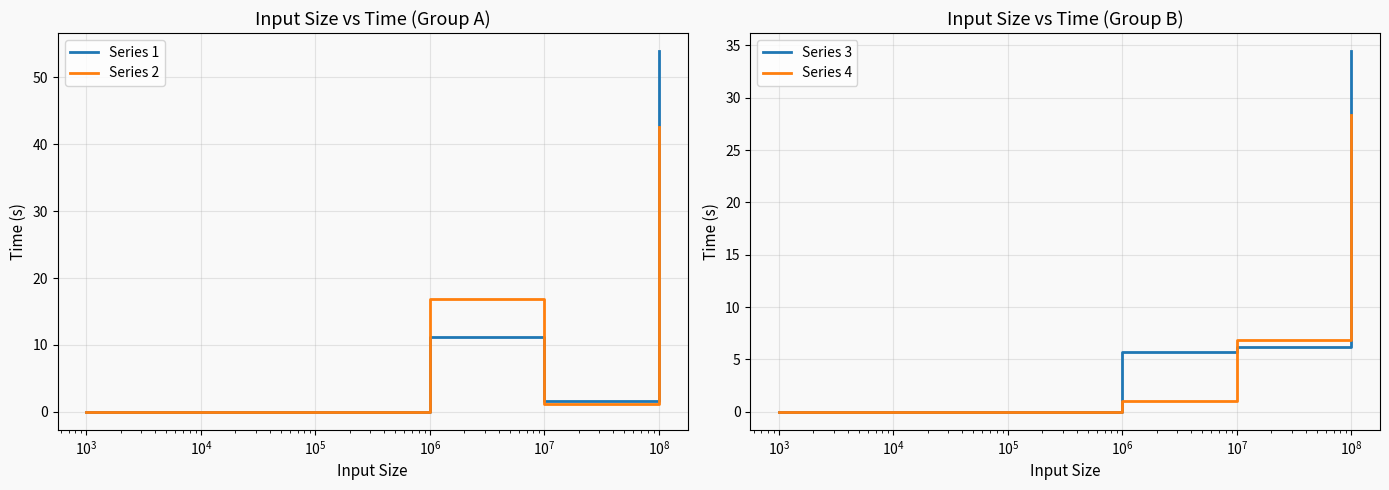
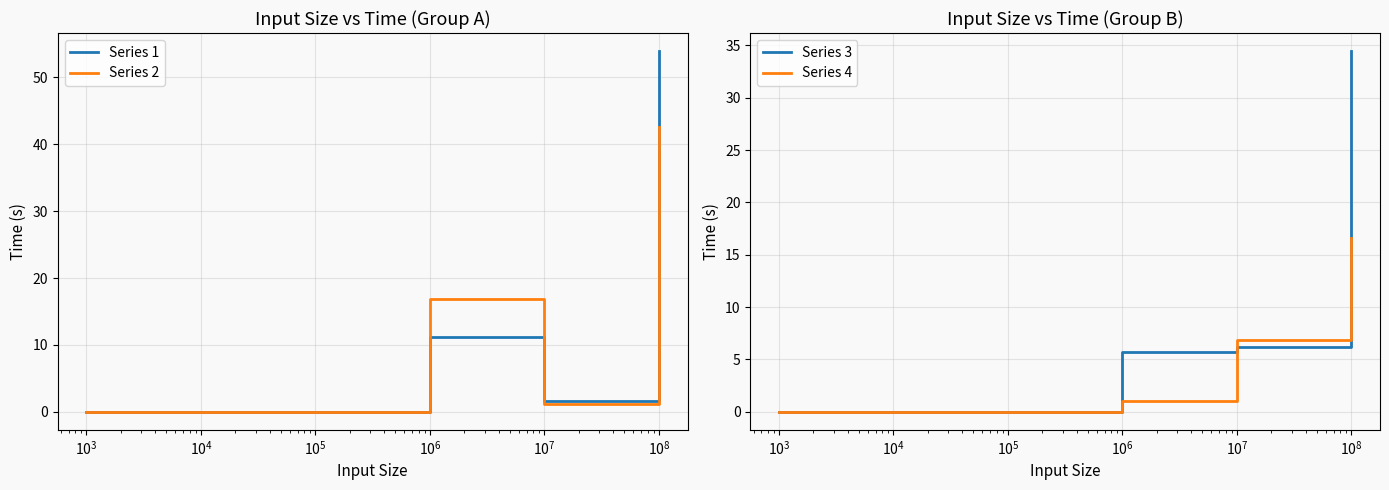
  {
    "Input Size vs Time (Group A)": {
      "Series 1": {
        "10^6": 11,
        "10^7": 2,
        "10^8": 54
      },
      "Series 2": {
        "10^6": 17,
        "10^7": 1,
        "10^8": 43
      }
    },
    "Input Size vs Time (Group B)": {
      "Series 3": {
        "10^6": 5.7,
        "10^7": 6.2,
        "10^8": 34.5
      },
      "Series 4": {
        "10^6": 1.1,
        "10^7": 6.8,
-       "10^8": 28.4
+       "10^8": 16.6
      }
    }
  }
